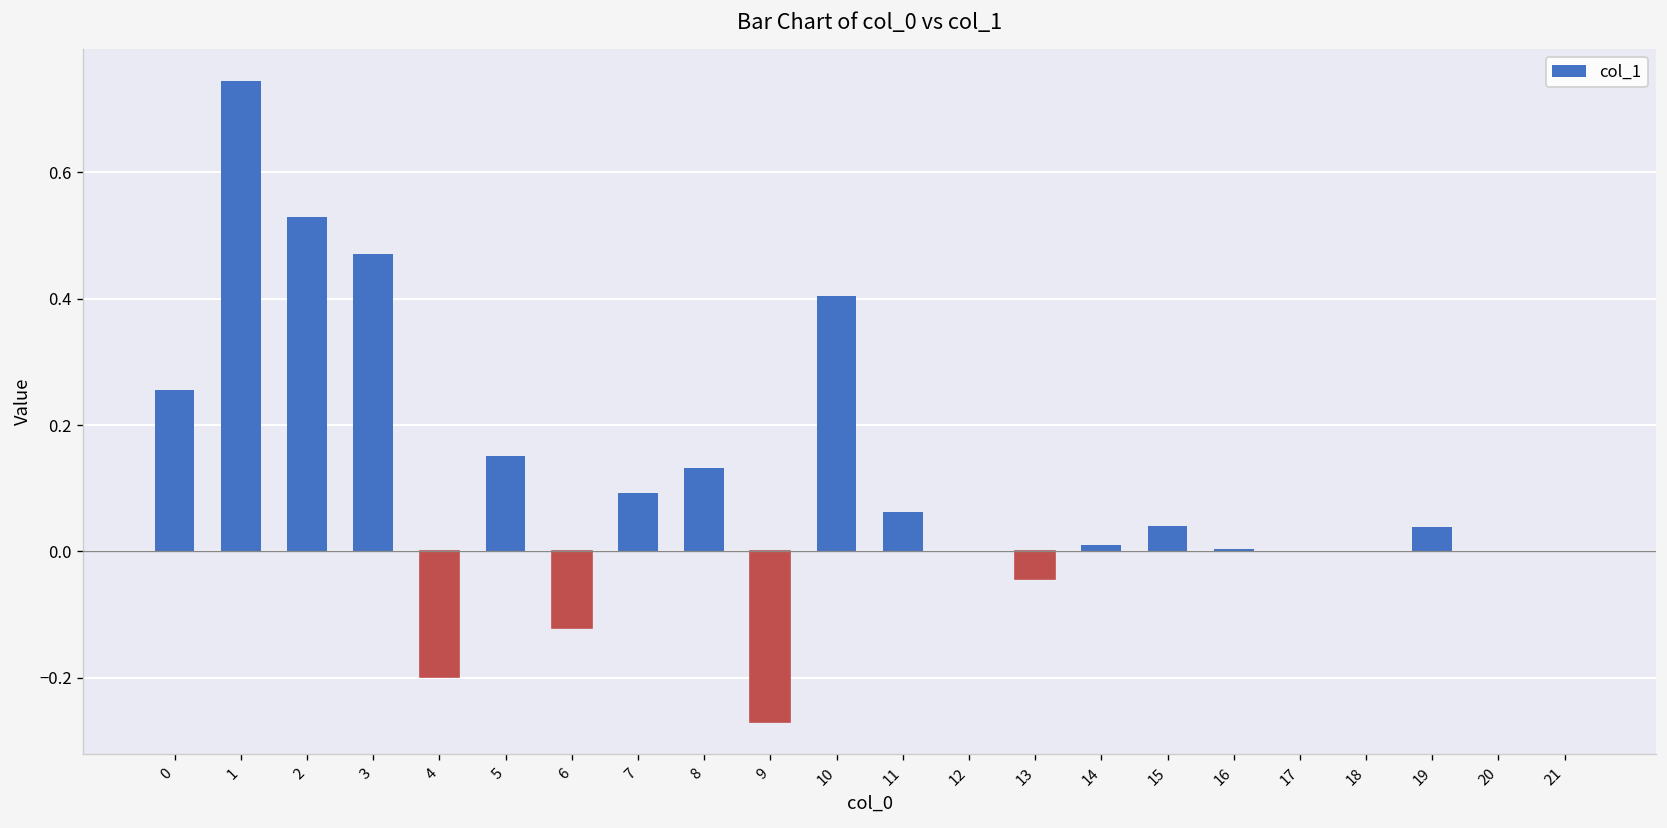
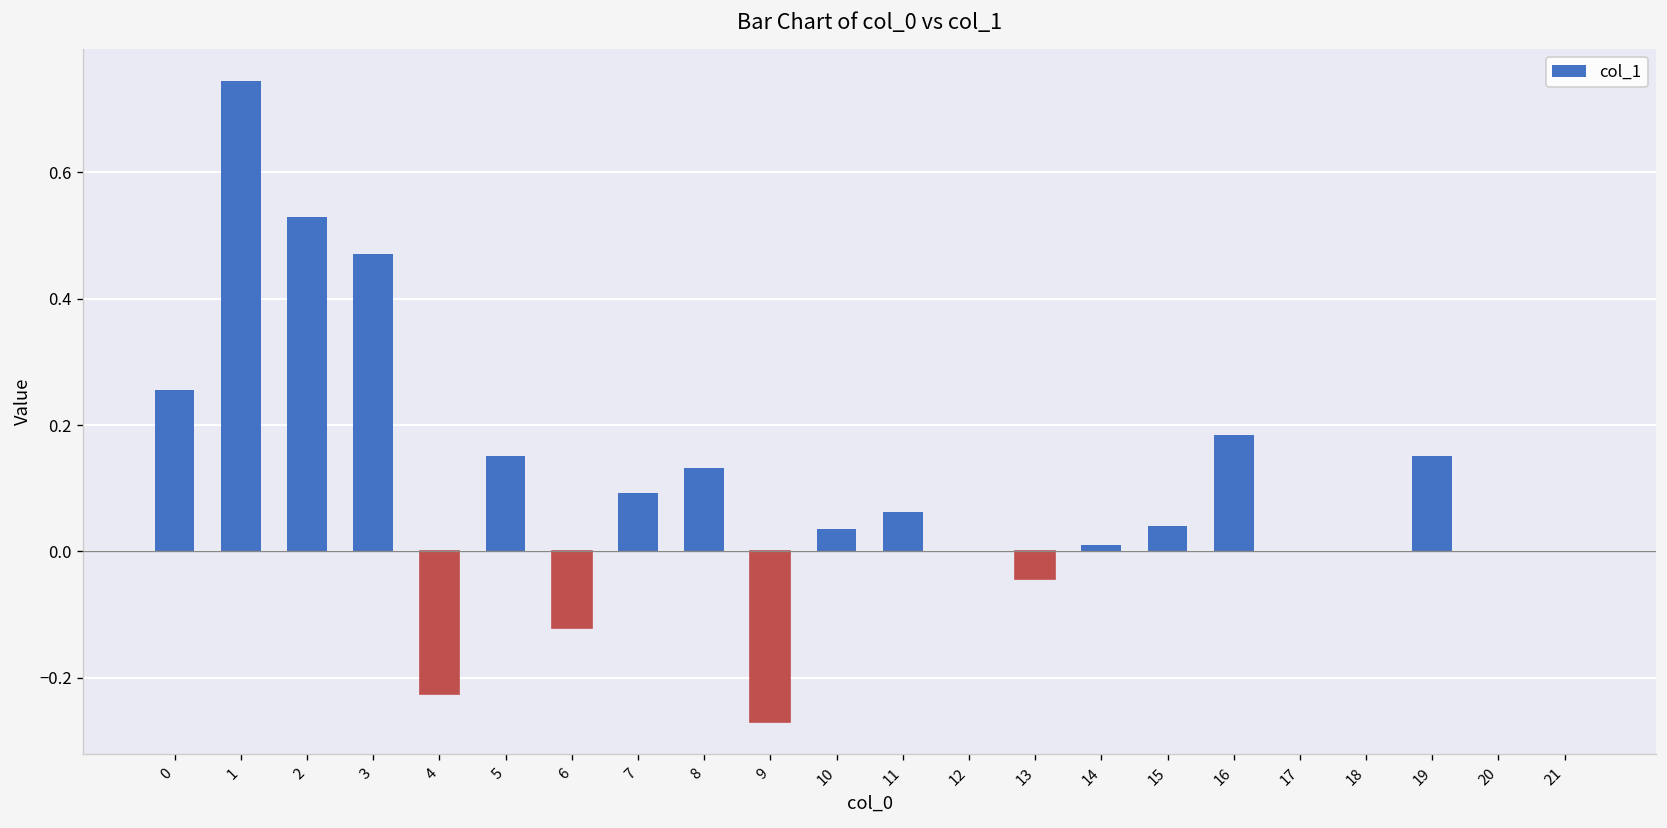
  {
    "0": 0.26,
    "1": 0.74,
    "2": 0.53,
    "3": 0.47,
-   "4": -0.20,
+   "4": -0.23,
    "5": 0.15,
    "6": -0.12,
    "7": 0.09,
    "8": 0.13,
    "9": -0.27,
-   "10": 0.40,
+   "10": 0.04,
    "11": 0.06,
    "13": -0.04,
    "14": 0.01,
    "15": 0.04,
-   "16": 0.00,
-   "19": 0.04
+   "16": 0.18,
+   "19": 0.15
  }
